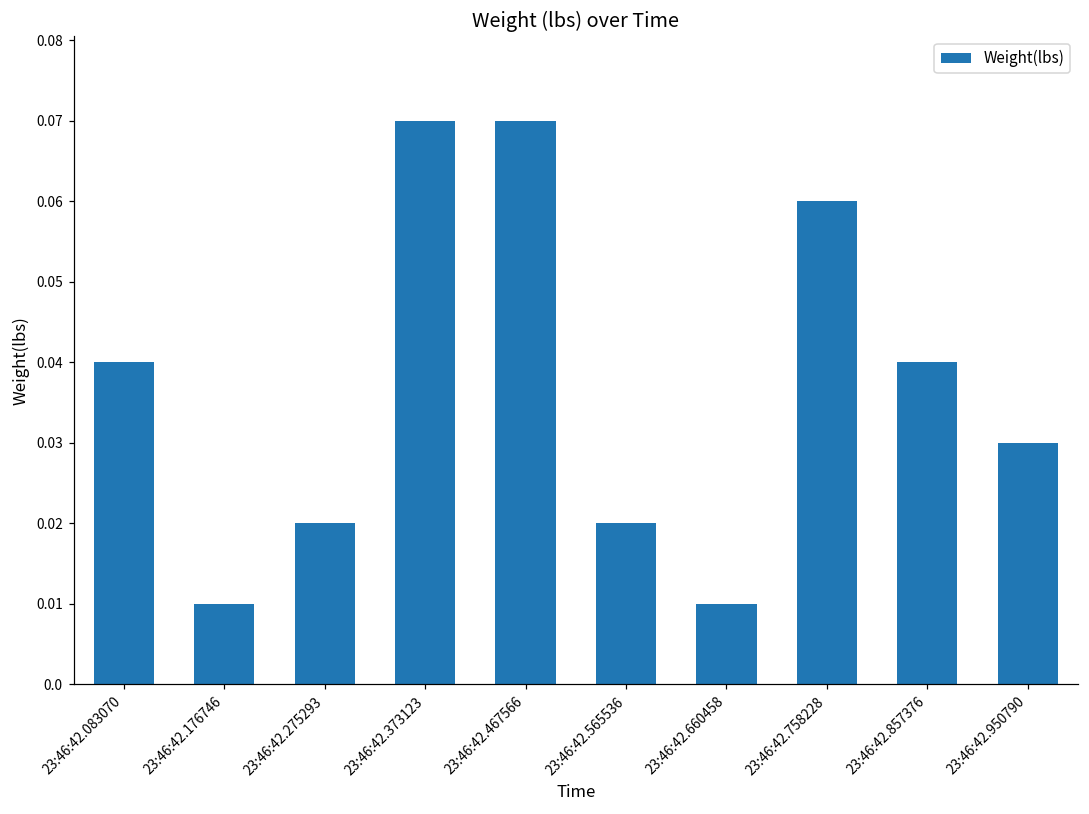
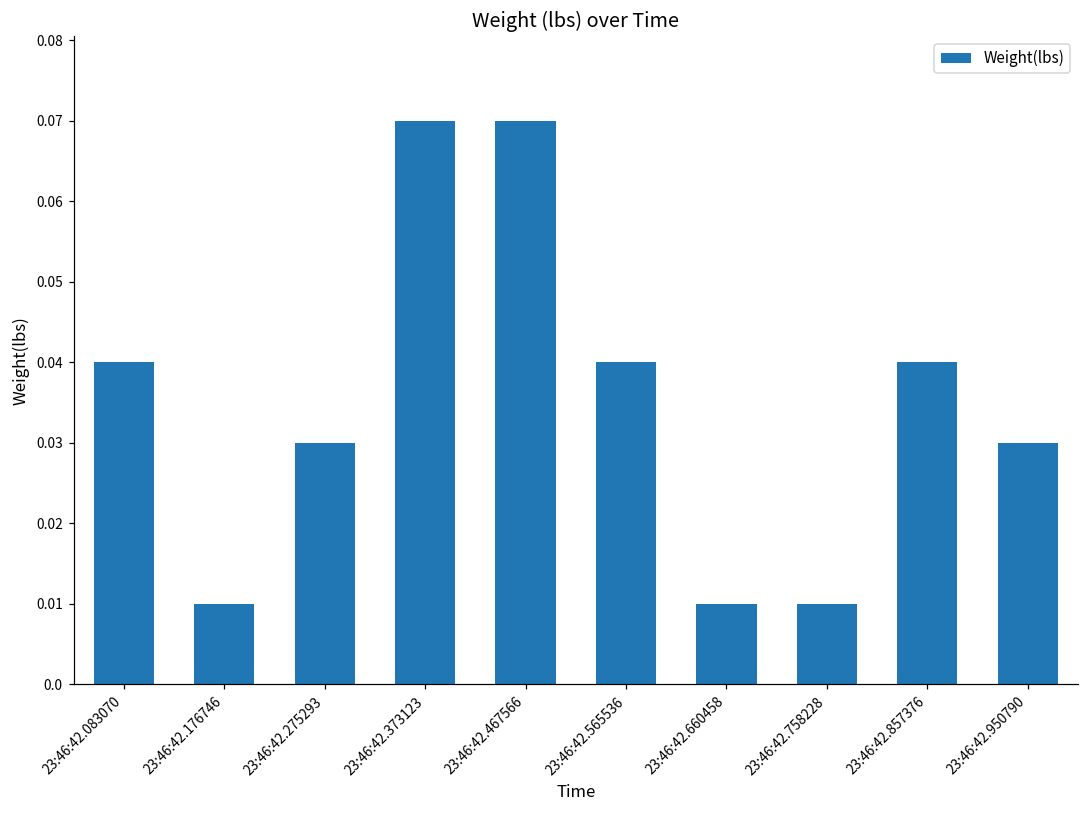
  {
    "23:46:42.083070": 0.04,
    "23:46:42.176746": 0.01,
-   "23:46:42.275293": 0.02,
+   "23:46:42.275293": 0.03,
    "23:46:42.373123": 0.07,
    "23:46:42.467566": 0.07,
-   "23:46:42.565536": 0.02,
+   "23:46:42.565536": 0.04,
    "23:46:42.660458": 0.01,
-   "23:46:42.758228": 0.06,
+   "23:46:42.758228": 0.01,
    "23:46:42.857376": 0.04,
    "23:46:42.950790": 0.03
  }
